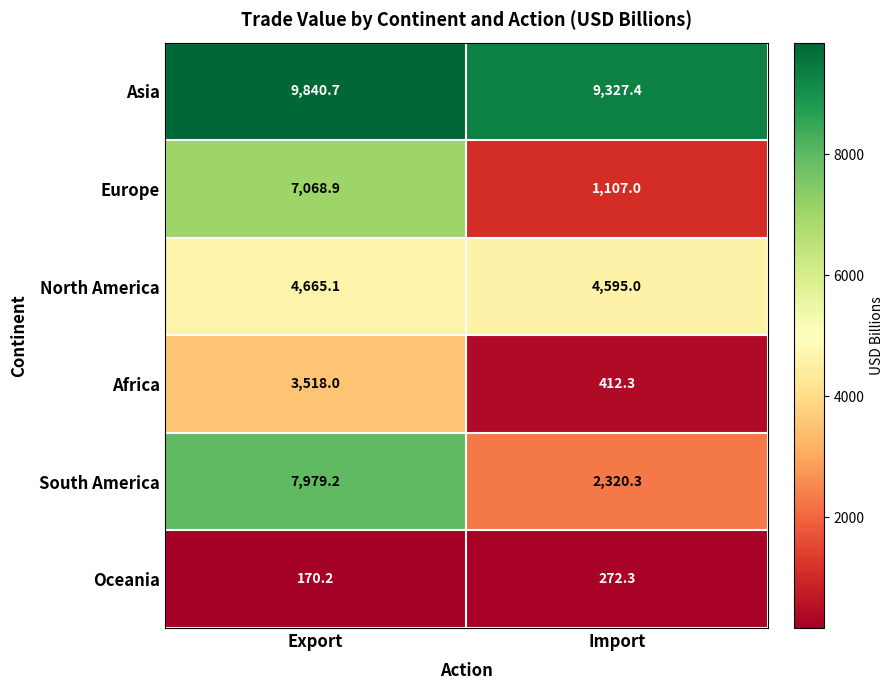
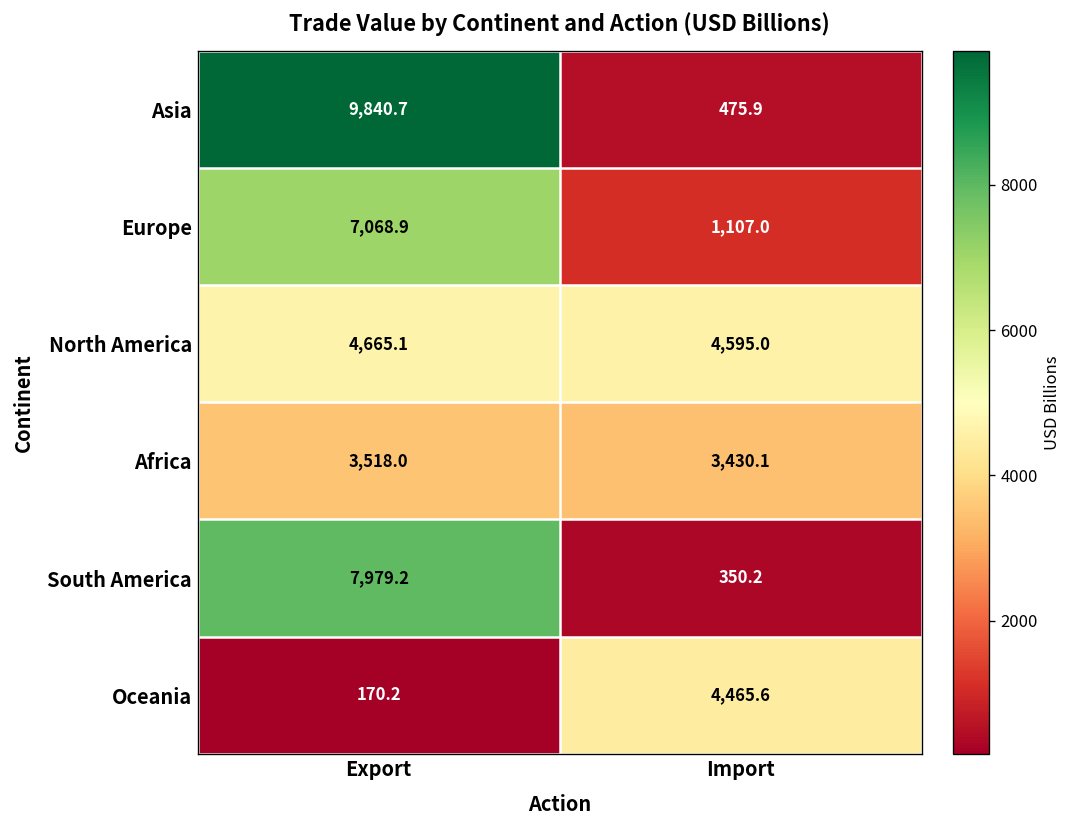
  {
    "Asia": {
      "Export": "9,840.7",
-     "Import": "9,327.4"
+     "Import": "475.9"
    },
    "Europe": {
      "Export": "7,068.9",
      "Import": "1,107.0"
    },
    "North America": {
      "Export": "4,665.1",
      "Import": "4,595.0"
    },
    "Africa": {
      "Export": "3,518.0",
-     "Import": "412.3"
+     "Import": "3,430.1"
    },
    "South America": {
      "Export": "7,979.2",
-     "Import": "2,320.3"
+     "Import": "350.2"
    },
    "Oceania": {
      "Export": "170.2",
-     "Import": "272.3"
+     "Import": "4,465.6"
    }
  }
